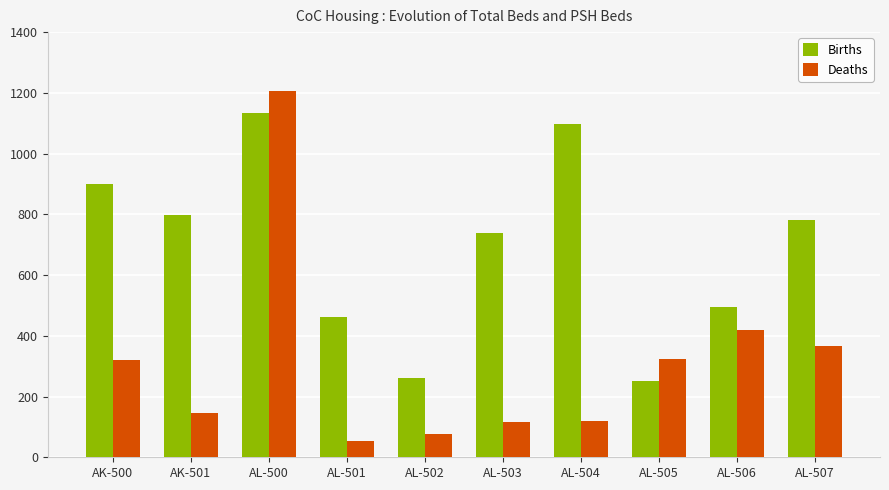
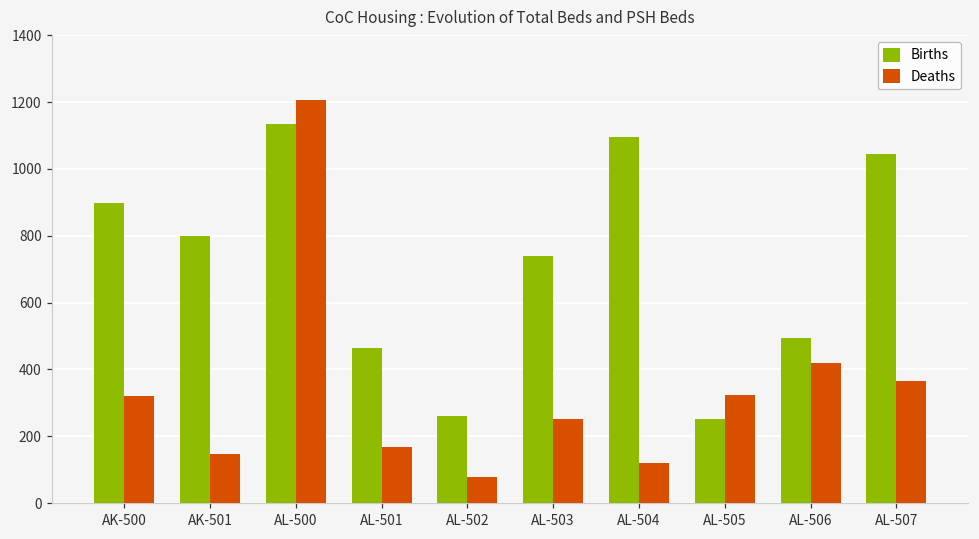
  {
    "Births": {
      "AK-500": 900,
      "AK-501": 800,
      "AL-500": 1130,
      "AL-501": 460,
      "AL-502": 260,
      "AL-503": 740,
      "AL-504": 1100,
      "AL-505": 250,
      "AL-506": 490,
-     "AL-507": 780
+     "AL-507": 1040
    },
    "Deaths": {
      "AK-500": 320,
      "AK-501": 150,
      "AL-500": 1210,
-     "AL-501": 50,
+     "AL-501": 170,
      "AL-502": 80,
-     "AL-503": 120,
+     "AL-503": 250,
      "AL-504": 120,
      "AL-505": 320,
      "AL-506": 420,
      "AL-507": 370
    }
  }
